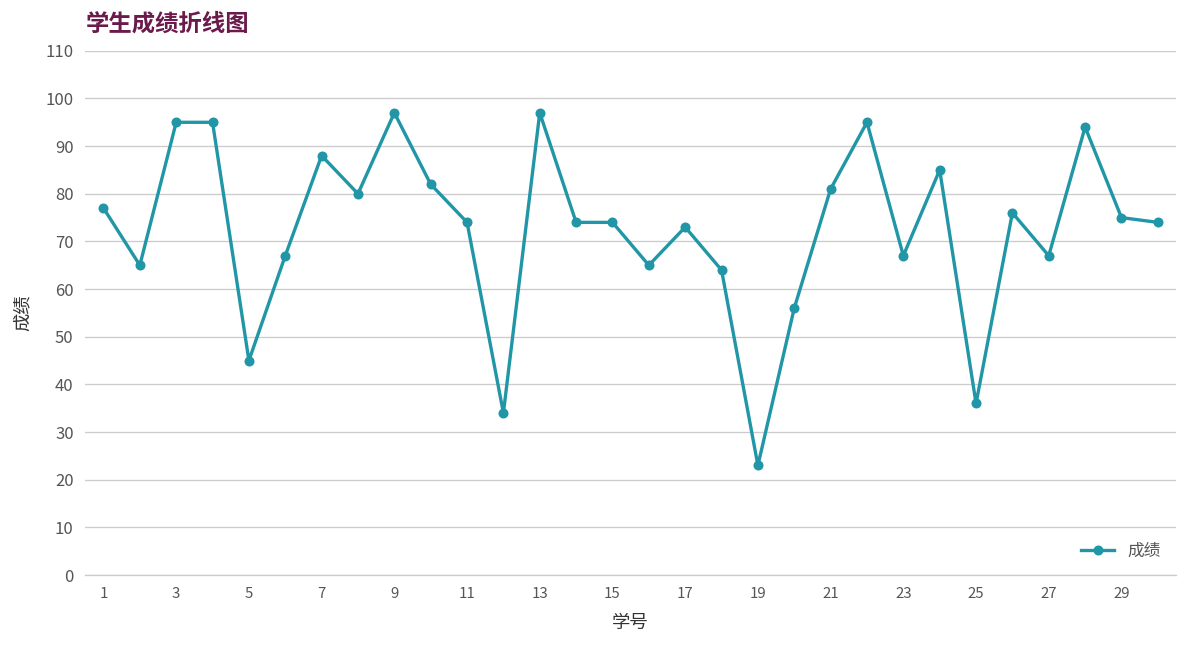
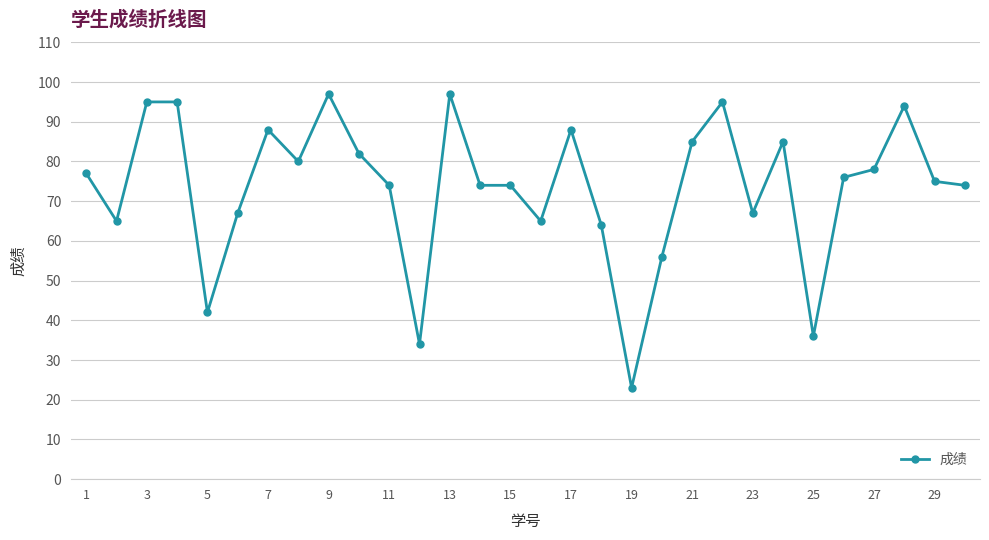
  {
    "1": 77,
    "3": 95,
-   "5": 45,
+   "5": 42,
    "7": 88,
    "9": 97,
    "11": 74,
    "13": 97,
    "15": 74,
-   "17": 73,
+   "17": 88,
    "19": 23,
-   "21": 81,
+   "21": 85,
    "23": 67,
    "25": 36,
-   "27": 67,
+   "27": 78,
    "29": 75
  }
